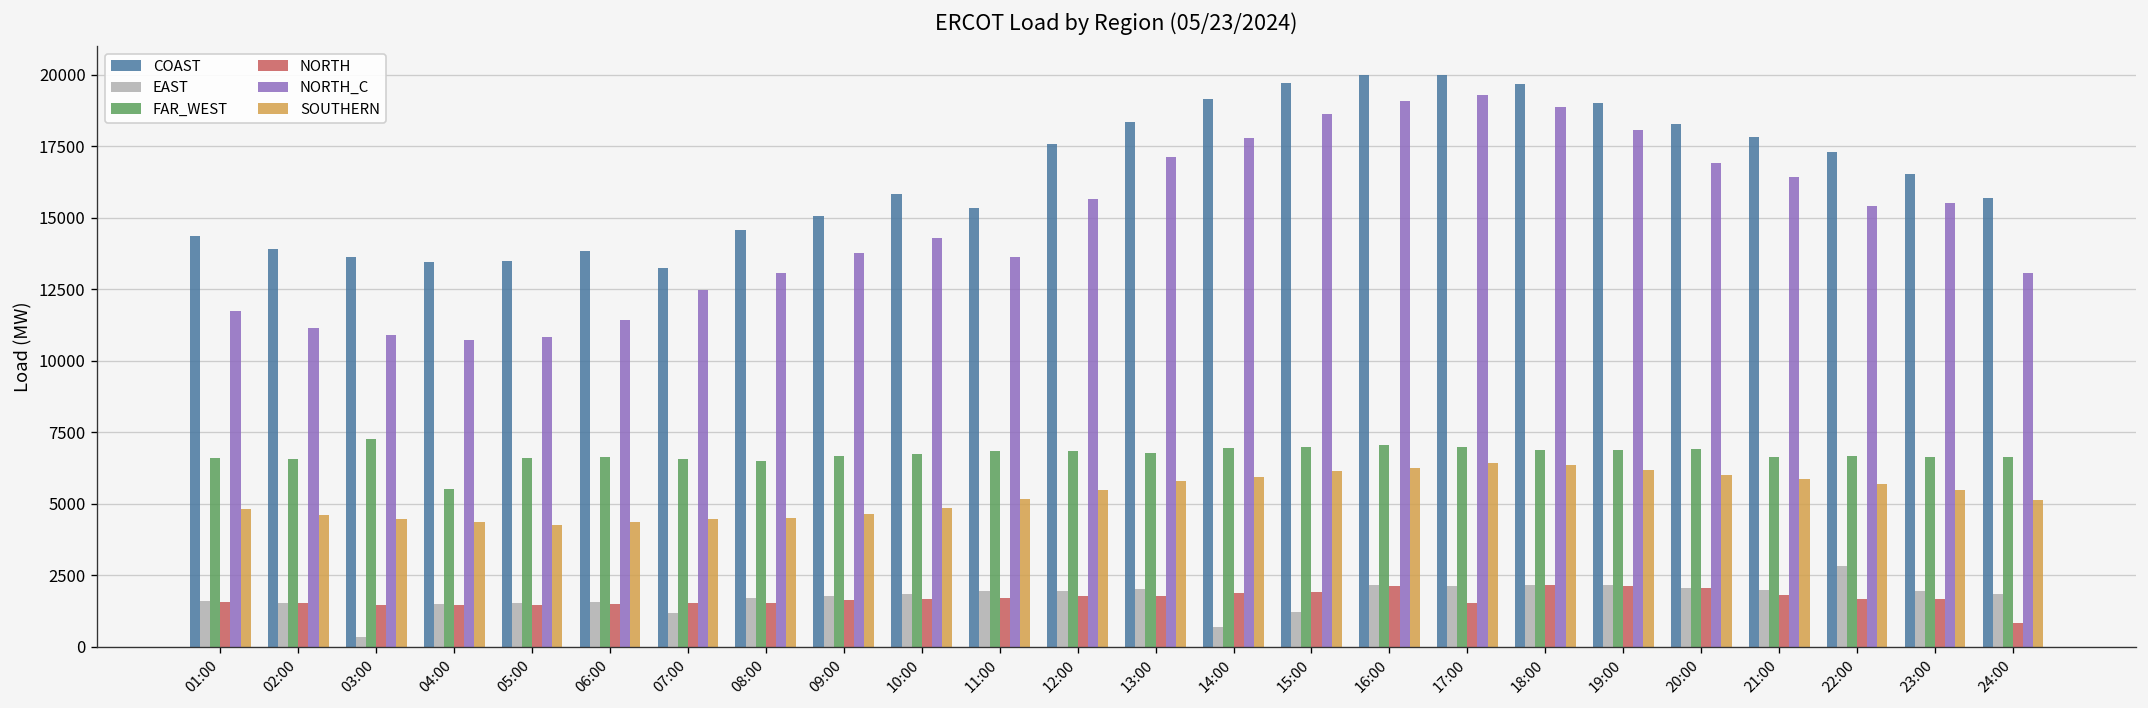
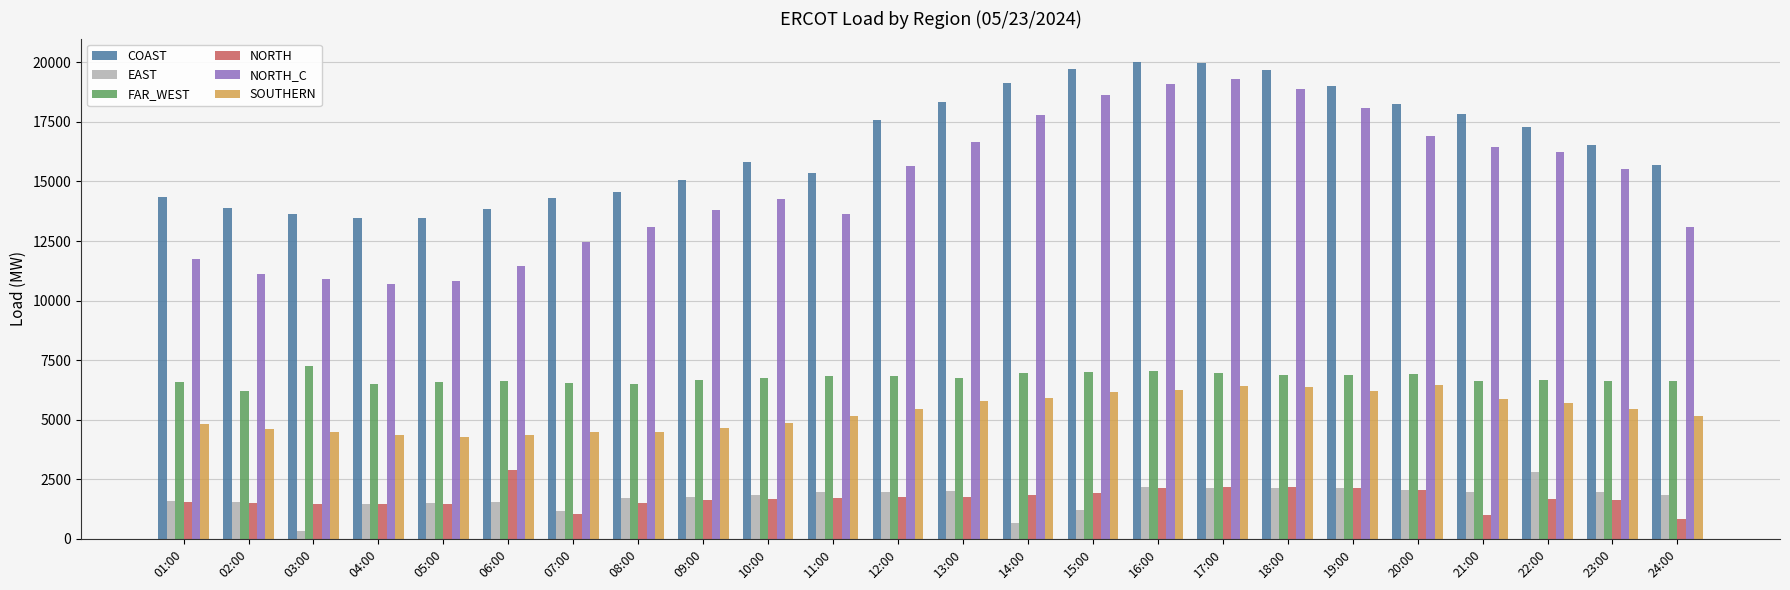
  {
    "COAST": {
      "01:00": 14400,
      "02:00": 13900,
      "03:00": 13600,
      "04:00": 13500,
      "05:00": 13500,
      "06:00": 13800,
-     "07:00": 13300,
+     "07:00": 14300,
      "08:00": 14600,
      "09:00": 15100,
      "10:00": 15800,
      "11:00": 15300,
      "12:00": 17600,
      "13:00": 18300,
      "14:00": 19200,
      "15:00": 19700,
      "16:00": 20000,
      "17:00": 20000,
      "18:00": 19700,
      "19:00": 19000,
      "20:00": 18300,
      "21:00": 17800,
      "22:00": 17300,
      "23:00": 16500,
      "24:00": 15700
    },
    "EAST": {
      "01:00": 1600,
      "02:00": 1500,
      "03:00": 300,
      "04:00": 1500,
      "05:00": 1500,
      "06:00": 1600,
      "07:00": 1200,
      "08:00": 1700,
      "09:00": 1800,
      "10:00": 1800,
      "11:00": 2000,
      "12:00": 2000,
      "13:00": 2000,
      "14:00": 700,
      "15:00": 1200,
      "16:00": 2200,
      "17:00": 2100,
      "18:00": 2200,
      "19:00": 2100,
      "20:00": 2000,
      "21:00": 2000,
      "22:00": 2800,
      "23:00": 2000,
      "24:00": 1800
    },
    "FAR_WEST": {
      "01:00": 6600,
-     "02:00": 6600,
+     "02:00": 6200,
      "03:00": 7300,
-     "04:00": 5500,
+     "04:00": 6500,
      "05:00": 6600,
      "06:00": 6600,
      "07:00": 6600,
      "08:00": 6500,
      "09:00": 6700,
      "10:00": 6700,
      "11:00": 6800,
      "12:00": 6800,
      "13:00": 6800,
      "14:00": 6900,
      "15:00": 7000,
      "16:00": 7000,
      "17:00": 7000,
      "18:00": 6900,
      "19:00": 6900,
      "20:00": 6900,
      "21:00": 6600,
      "22:00": 6700,
      "23:00": 6600,
      "24:00": 6600
    },
    "NORTH": {
      "01:00": 1600,
      "02:00": 1500,
      "03:00": 1500,
      "04:00": 1400,
      "05:00": 1500,
-     "06:00": 1500,
-     "07:00": 1500,
+     "06:00": 2900,
+     "07:00": 1100,
      "08:00": 1500,
      "09:00": 1600,
      "10:00": 1700,
      "11:00": 1700,
      "12:00": 1800,
      "13:00": 1800,
      "14:00": 1900,
      "15:00": 1900,
      "16:00": 2100,
-     "17:00": 1500,
+     "17:00": 2200,
      "18:00": 2200,
      "19:00": 2100,
      "20:00": 2100,
-     "21:00": 1800,
+     "21:00": 1000,
      "22:00": 1700,
      "23:00": 1700,
      "24:00": 800
    },
    "NORTH_C": {
      "01:00": 11700,
      "02:00": 11100,
      "03:00": 10900,
      "04:00": 10700,
      "05:00": 10800,
      "06:00": 11400,
      "07:00": 12500,
      "08:00": 13100,
      "09:00": 13800,
      "10:00": 14300,
      "11:00": 13600,
      "12:00": 15600,
-     "13:00": 17100,
+     "13:00": 16600,
      "14:00": 17800,
      "15:00": 18600,
      "16:00": 19100,
      "17:00": 19300,
      "18:00": 18900,
      "19:00": 18100,
      "20:00": 16900,
      "21:00": 16400,
-     "22:00": 15400,
+     "22:00": 16200,
      "23:00": 15500,
      "24:00": 13100
    },
    "SOUTHERN": {
      "01:00": 4800,
      "02:00": 4600,
      "03:00": 4500,
      "04:00": 4400,
      "05:00": 4300,
      "06:00": 4400,
      "07:00": 4500,
      "08:00": 4500,
      "09:00": 4700,
      "10:00": 4900,
      "11:00": 5200,
      "12:00": 5500,
      "13:00": 5800,
      "14:00": 5900,
      "15:00": 6200,
      "16:00": 6200,
      "17:00": 6400,
      "18:00": 6400,
      "19:00": 6200,
-     "20:00": 6000,
+     "20:00": 6400,
      "21:00": 5900,
      "22:00": 5700,
      "23:00": 5500,
      "24:00": 5100
    }
  }
